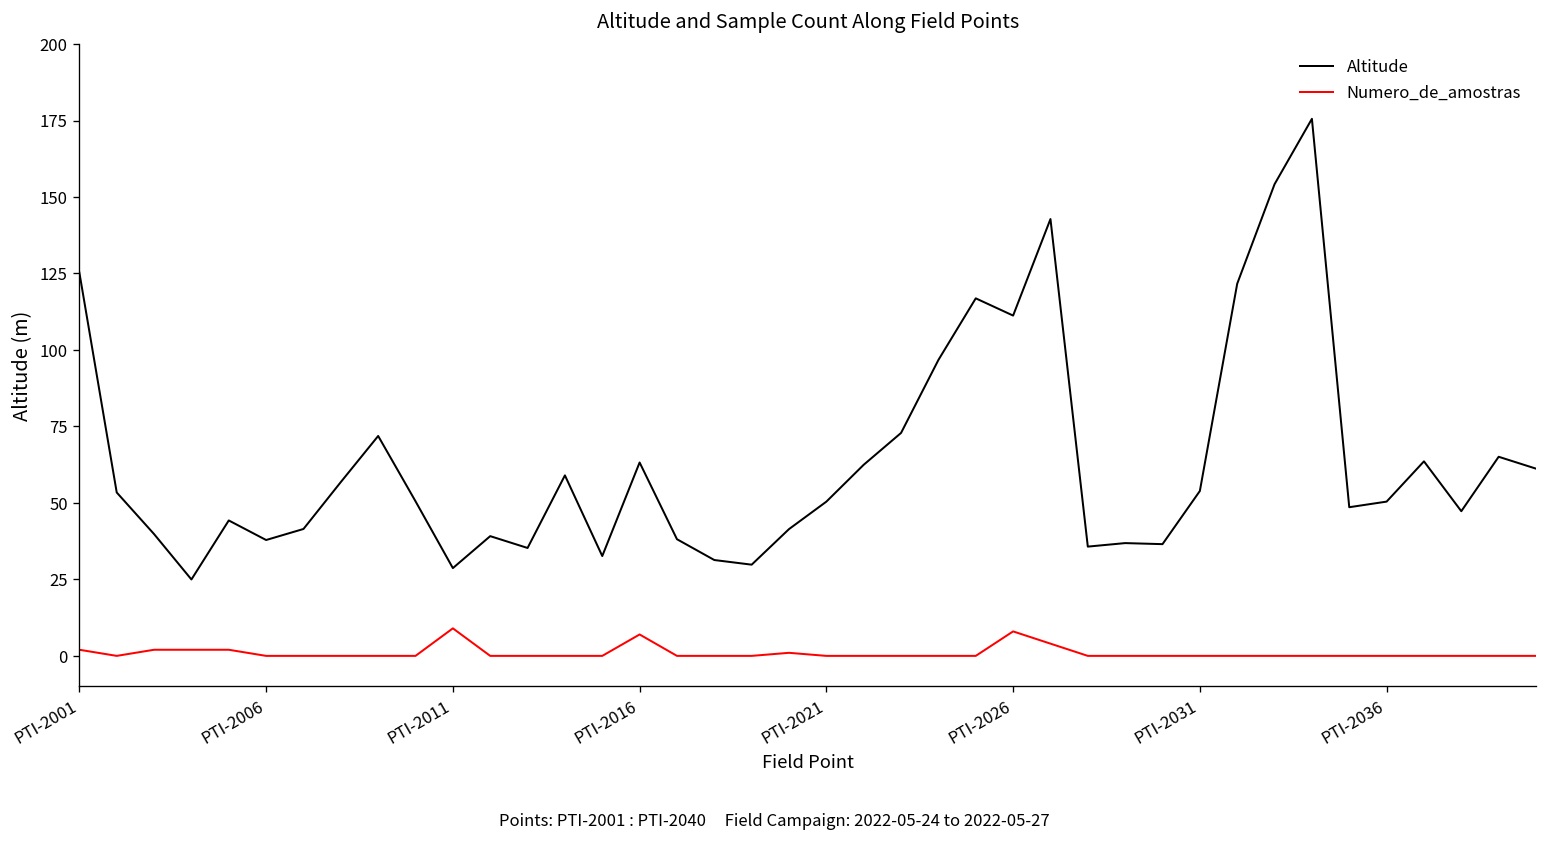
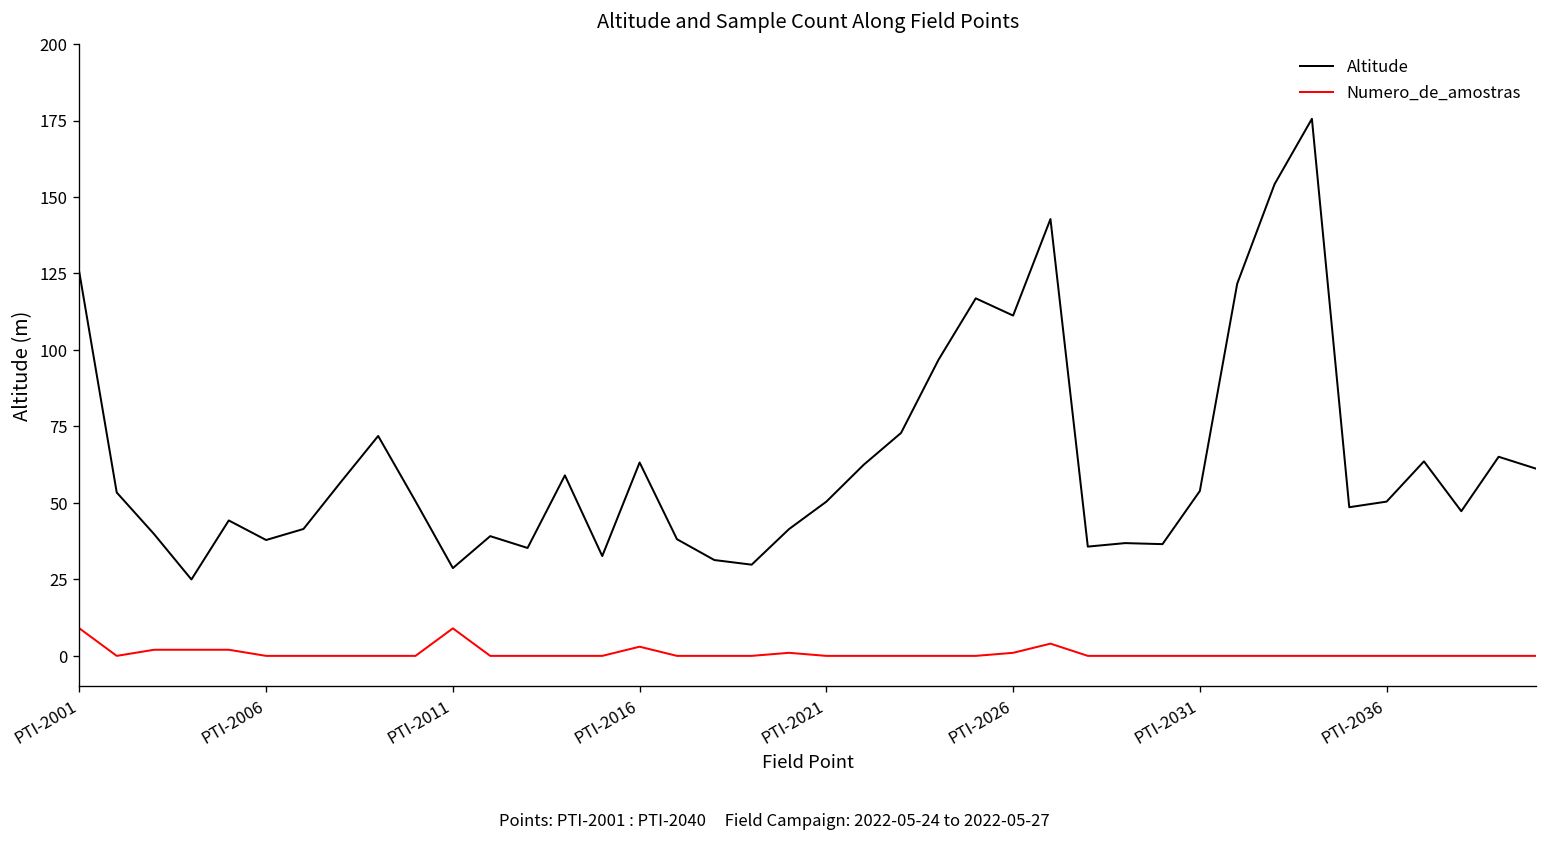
  {
    "Altitude": {
      "PTI-2001": 125,
      "PTI-2006": 38,
      "PTI-2011": 29,
      "PTI-2016": 63,
      "PTI-2021": 50,
      "PTI-2026": 111,
      "PTI-2031": 54,
      "PTI-2036": 50
    },
    "Numero_de_amostras": {
-     "PTI-2001": 2,
+     "PTI-2001": 9,
      "PTI-2006": 0,
      "PTI-2011": 9,
-     "PTI-2016": 7,
+     "PTI-2016": 3,
      "PTI-2021": 0,
-     "PTI-2026": 8,
+     "PTI-2026": 1,
      "PTI-2031": 0,
      "PTI-2036": 0
    }
  }
